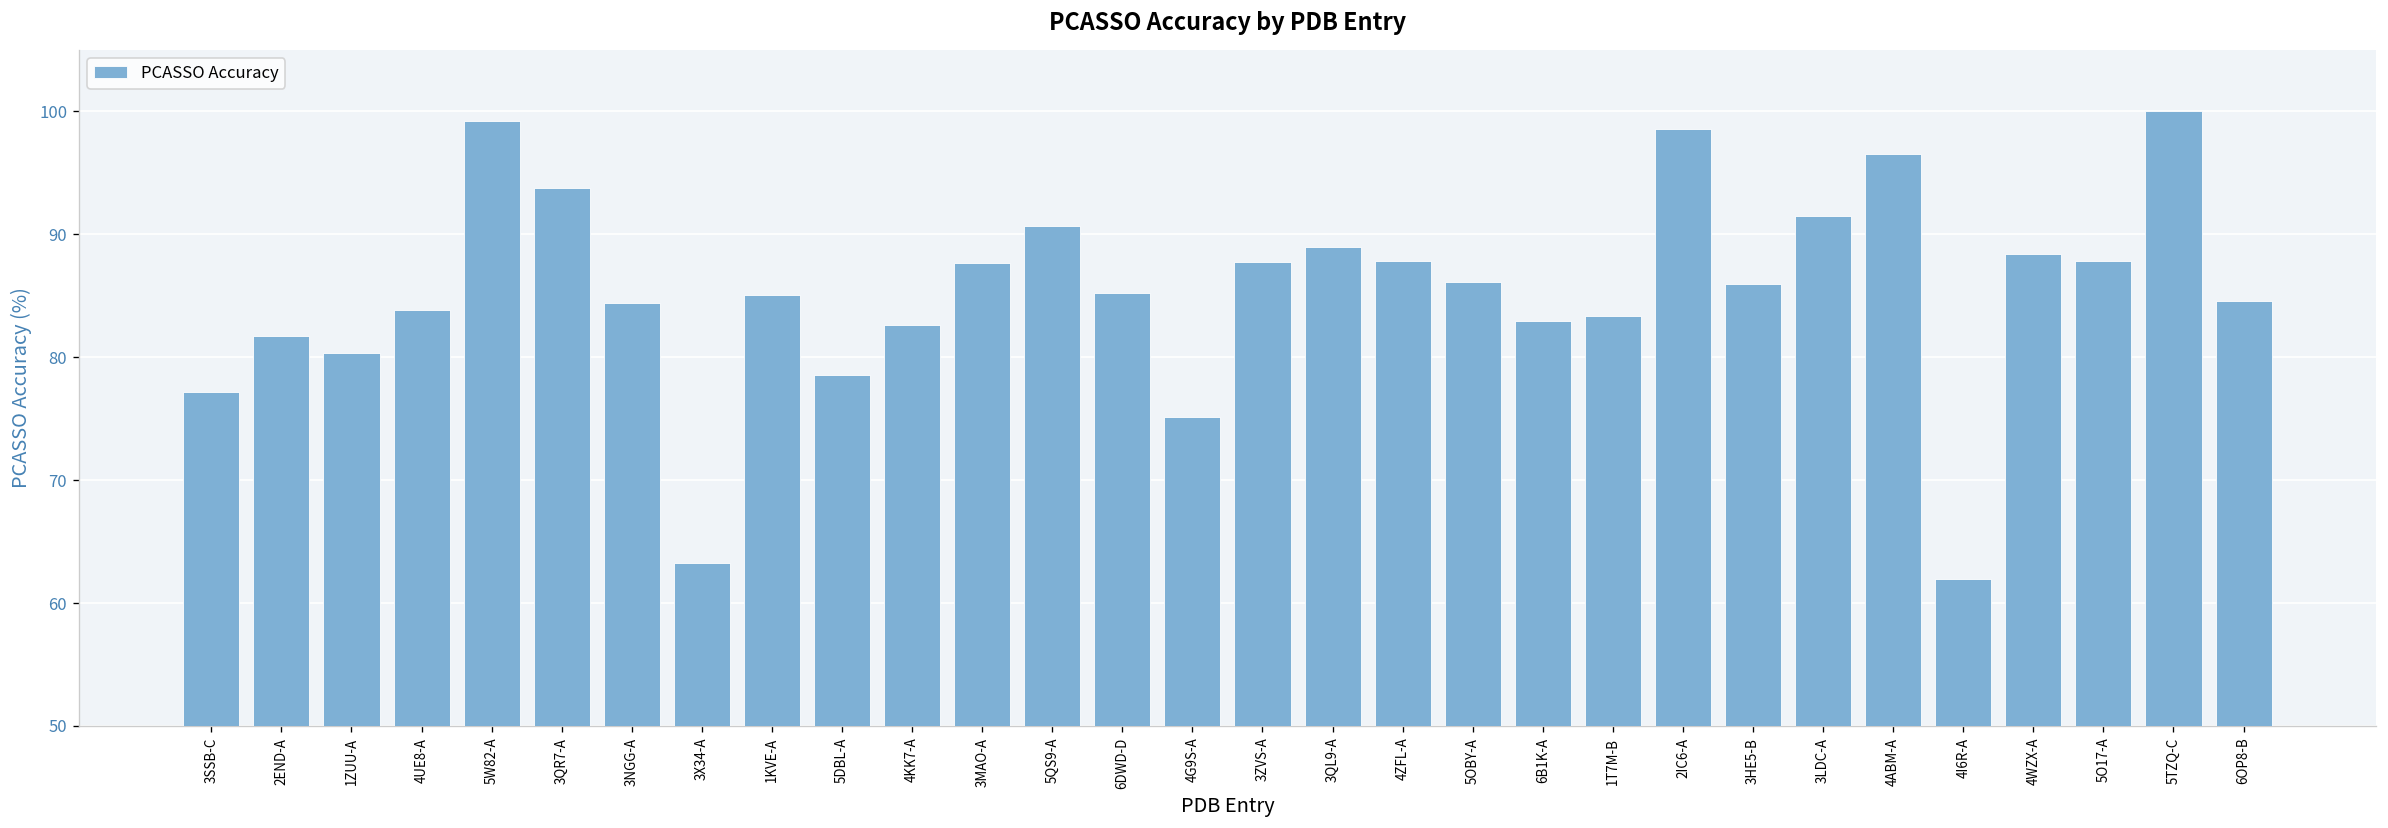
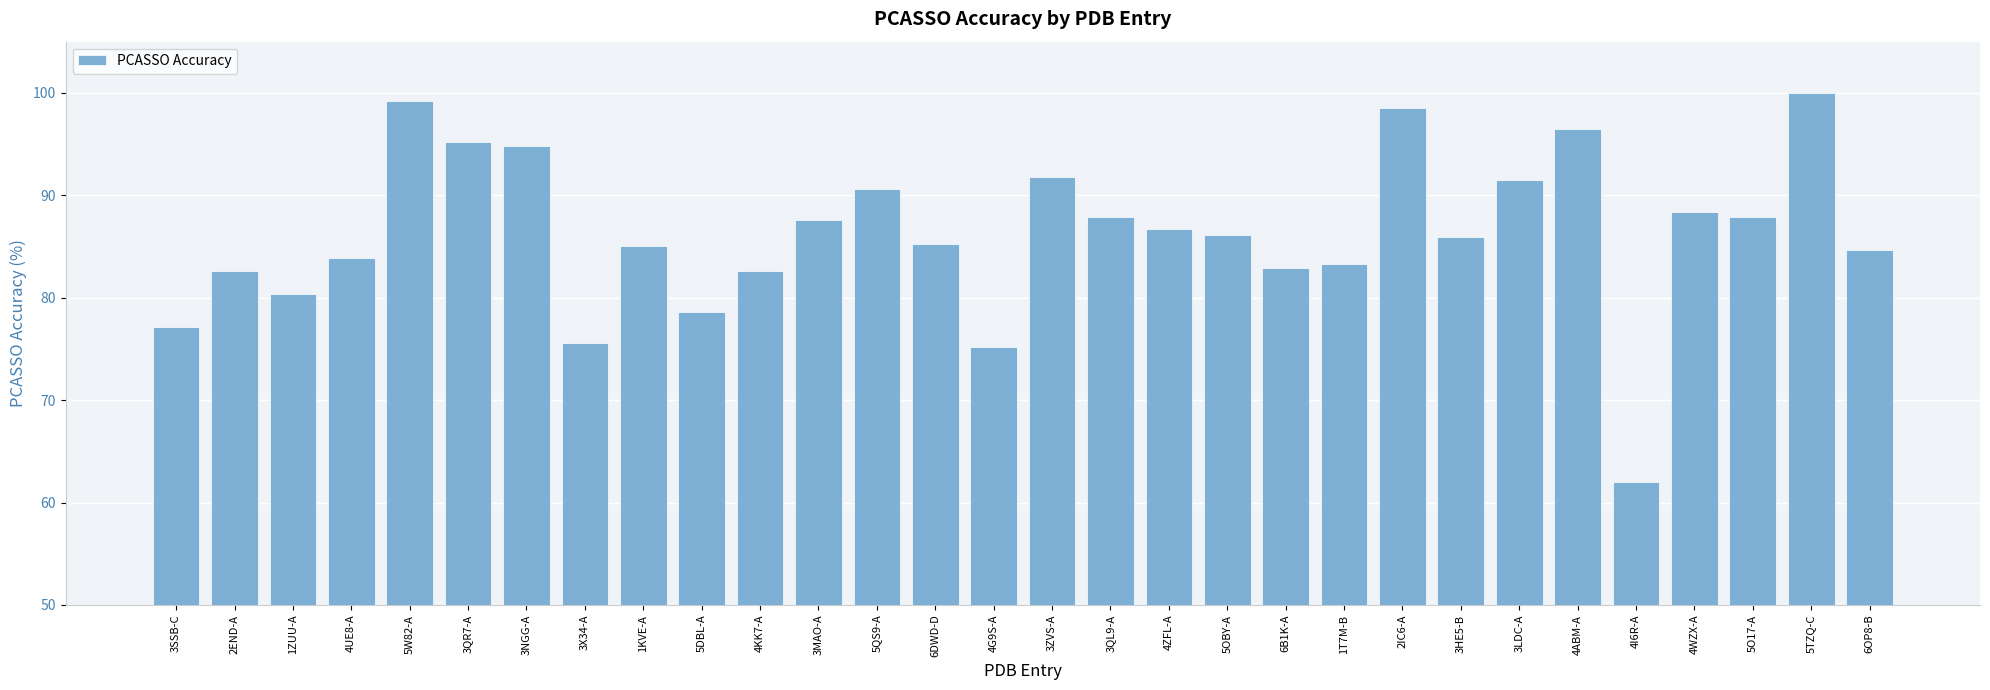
  {
    "3SSB-C": 77.1,
-   "2END-A": 81.8,
+   "2END-A": 82.6,
    "1ZUU-A": 80.4,
    "4UE8-A": 83.9,
    "5W82-A": 99.2,
-   "3QR7-A": 93.7,
-   "3NGG-A": 84.4,
-   "3X34-A": 63.3,
+   "3QR7-A": 95.2,
+   "3NGG-A": 94.8,
+   "3X34-A": 75.6,
    "1KVE-A": 85.1,
    "5DBL-A": 78.6,
    "4KK7-A": 82.7,
    "3MAO-A": 87.6,
    "5QS9-A": 90.6,
    "6DWD-D": 85.2,
    "4G9S-A": 75.1,
-   "3ZVS-A": 87.7,
-   "3QL9-A": 89.0,
-   "4ZFL-A": 87.8,
+   "3ZVS-A": 91.8,
+   "3QL9-A": 87.9,
+   "4ZFL-A": 86.7,
    "5OBY-A": 86.1,
    "6B1K-A": 82.9,
    "1T7M-B": 83.3,
    "2IC6-A": 98.6,
    "3HE5-B": 86.0,
    "3LDC-A": 91.5,
    "4ABM-A": 96.5,
    "4I6R-A": 62.0,
    "4WZX-A": 88.4,
    "5O17-A": 87.8,
    "5TZQ-C": 100.0,
    "6OP8-B": 84.6
  }
